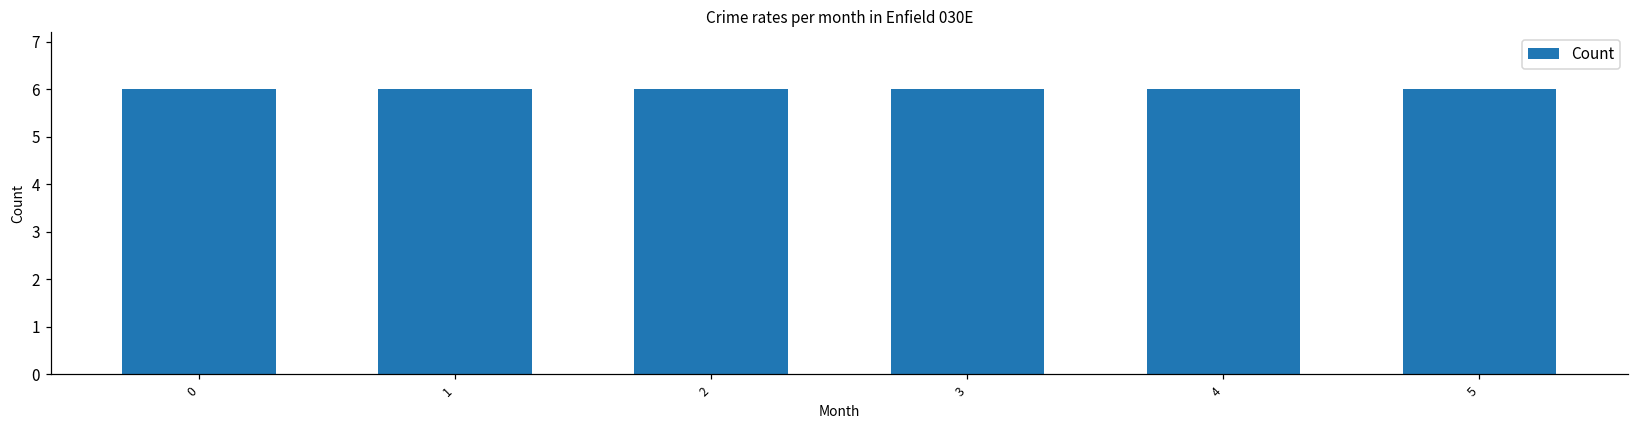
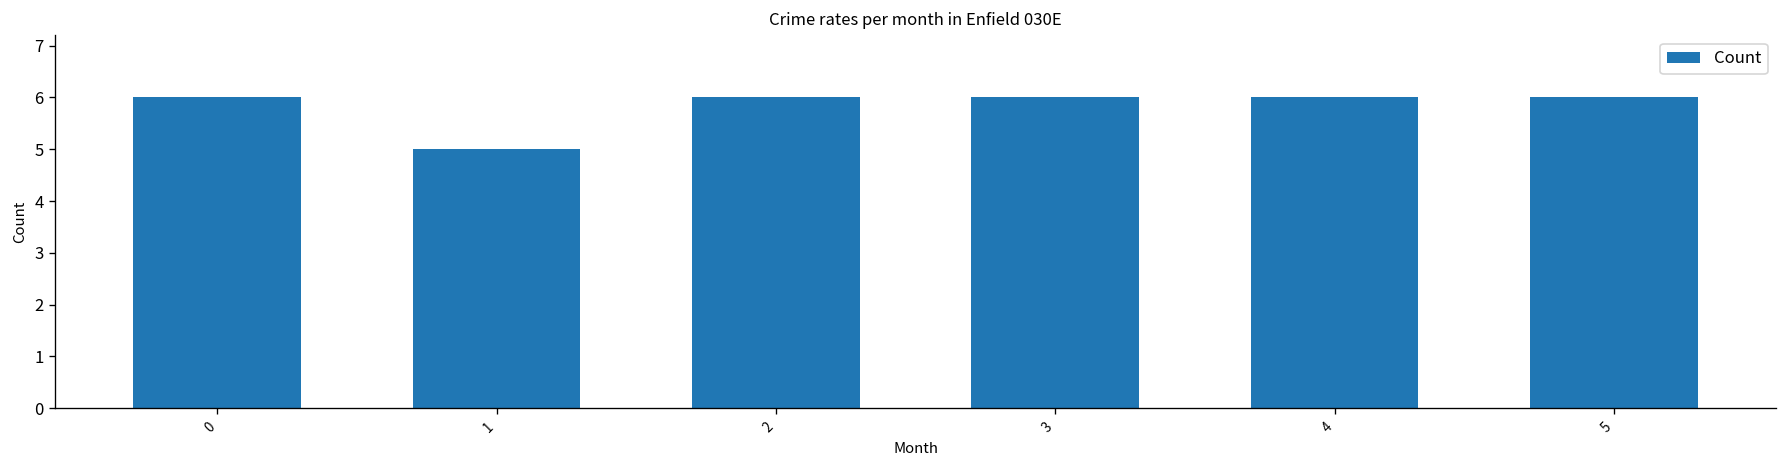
  {
    "0": 6,
-   "1": 6,
+   "1": 5,
    "2": 6,
    "3": 6,
    "4": 6,
    "5": 6
  }
